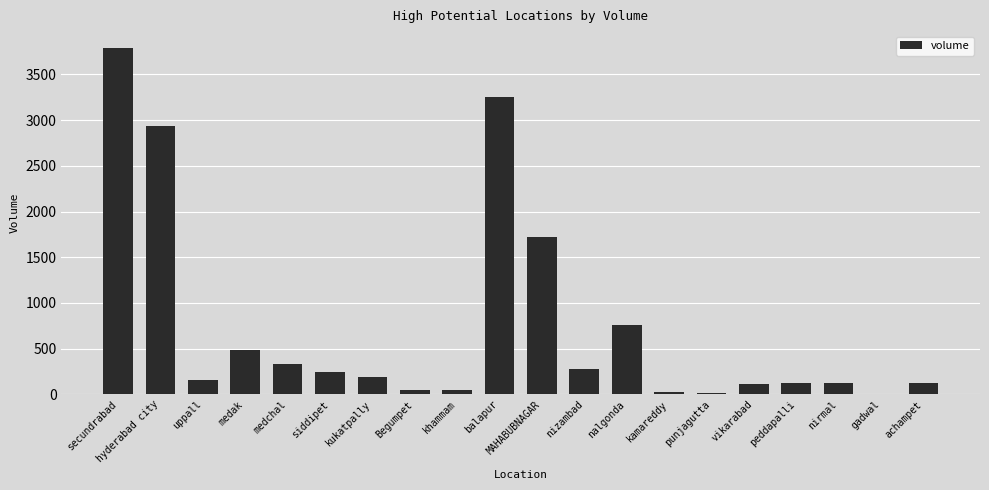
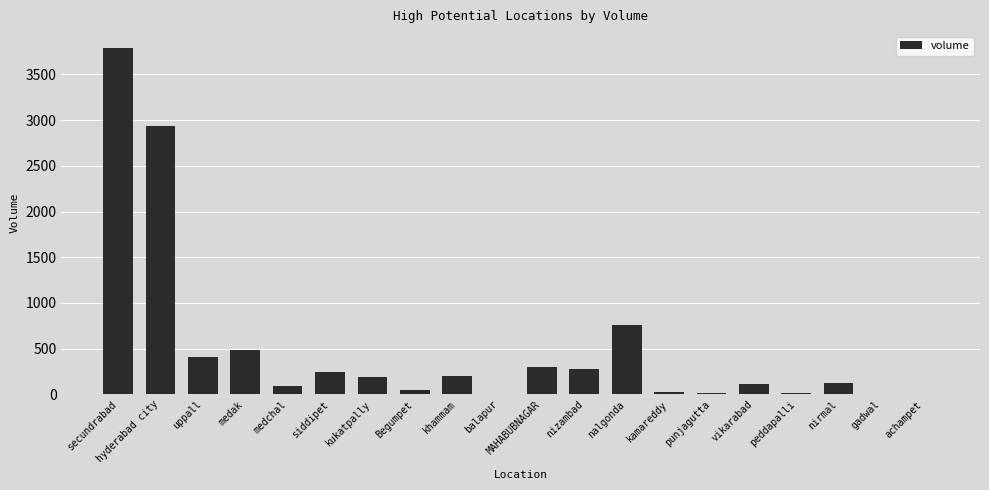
  {
    "secundrabad": 3800,
    "hyderabad city": 2900,
-   "uppall": 200,
+   "uppall": 400,
    "medak": 500,
-   "medchal": 300,
+   "medchal": 100,
    "siddipet": 200,
    "kukatpally": 200,
    "Begumpet": 100,
-   "khammam": 100,
-   "balapur": 3300,
-   "MAHABUBNAGAR": 1700,
+   "khammam": 200,
+   "balapur": 0,
+   "MAHABUBNAGAR": 300,
    "nizambad": 300,
    "nalgonda": 800,
    "vikarabad": 100,
-   "peddapalli": 100,
+   "peddapalli": 0,
    "nirmal": 100,
-   "achampet": 100
+   "achampet": 0
  }
